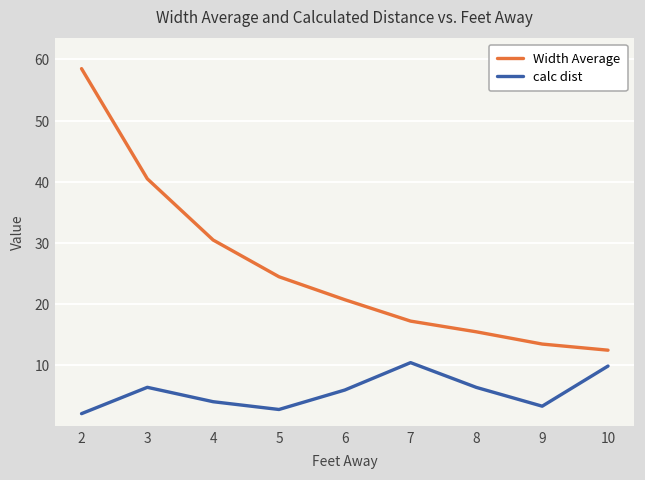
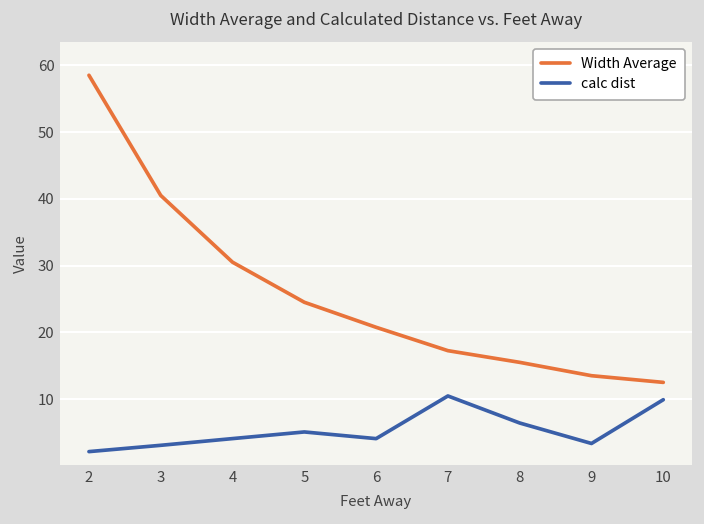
  {
    "Width Average": {
      "2": 59,
      "3": 41,
      "4": 31,
      "5": 25,
      "6": 21,
      "7": 17,
      "8": 16,
      "9": 14,
      "10": 13
    },
    "calc dist": {
      "2": 2,
-     "3": 6,
+     "3": 3,
      "4": 4,
-     "5": 3,
-     "6": 6,
+     "5": 5,
+     "6": 4,
      "7": 10,
      "8": 6,
      "9": 3,
      "10": 10
    }
  }
